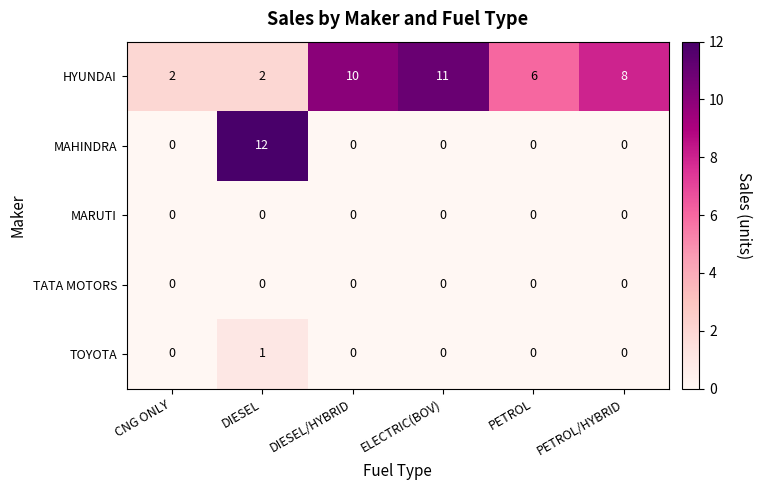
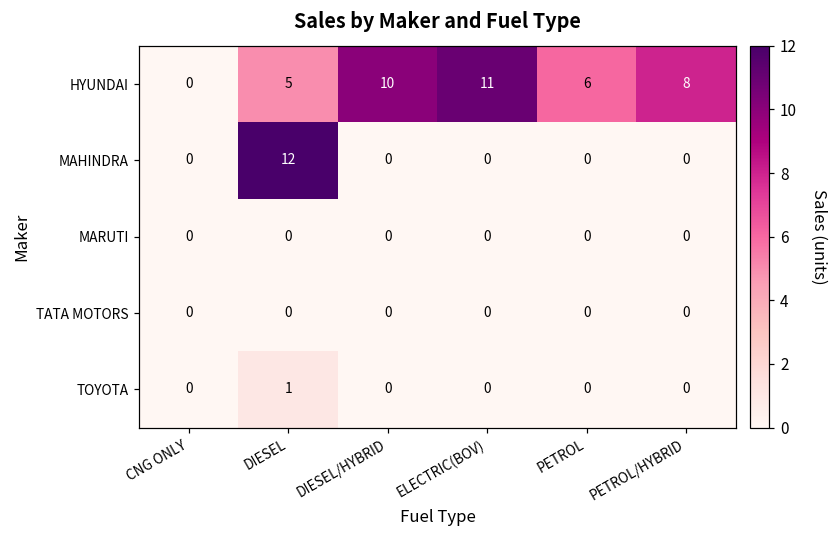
  {
    "HYUNDAI": {
-     "CNG ONLY": 2,
-     "DIESEL": 2,
+     "CNG ONLY": 0,
+     "DIESEL": 5,
      "DIESEL/HYBRID": 10,
      "ELECTRIC(BOV)": 11,
      "PETROL": 6,
      "PETROL/HYBRID": 8
    },
    "MAHINDRA": {
      "CNG ONLY": 0,
      "DIESEL": 12,
      "DIESEL/HYBRID": 0,
      "ELECTRIC(BOV)": 0,
      "PETROL": 0,
      "PETROL/HYBRID": 0
    },
    "MARUTI": {
      "CNG ONLY": 0,
      "DIESEL": 0,
      "DIESEL/HYBRID": 0,
      "ELECTRIC(BOV)": 0,
      "PETROL": 0,
      "PETROL/HYBRID": 0
    },
    "TATA MOTORS": {
      "CNG ONLY": 0,
      "DIESEL": 0,
      "DIESEL/HYBRID": 0,
      "ELECTRIC(BOV)": 0,
      "PETROL": 0,
      "PETROL/HYBRID": 0
    },
    "TOYOTA": {
      "CNG ONLY": 0,
      "DIESEL": 1,
      "DIESEL/HYBRID": 0,
      "ELECTRIC(BOV)": 0,
      "PETROL": 0,
      "PETROL/HYBRID": 0
    }
  }
